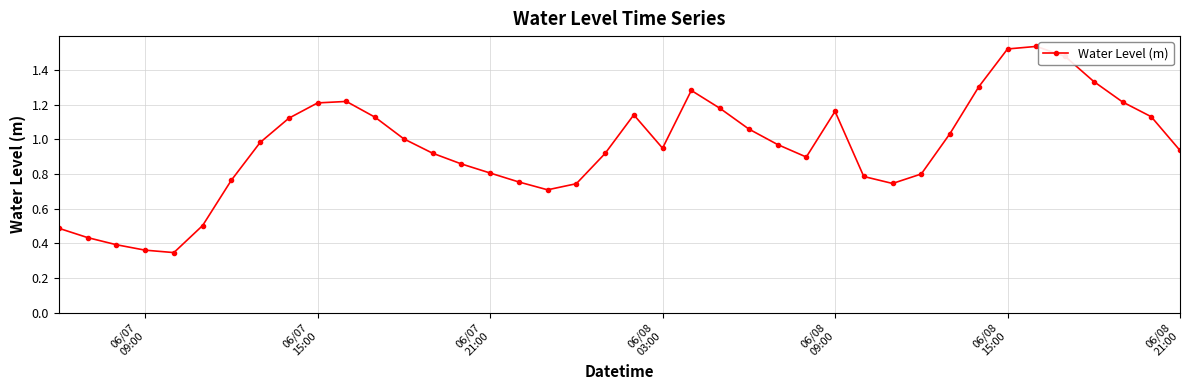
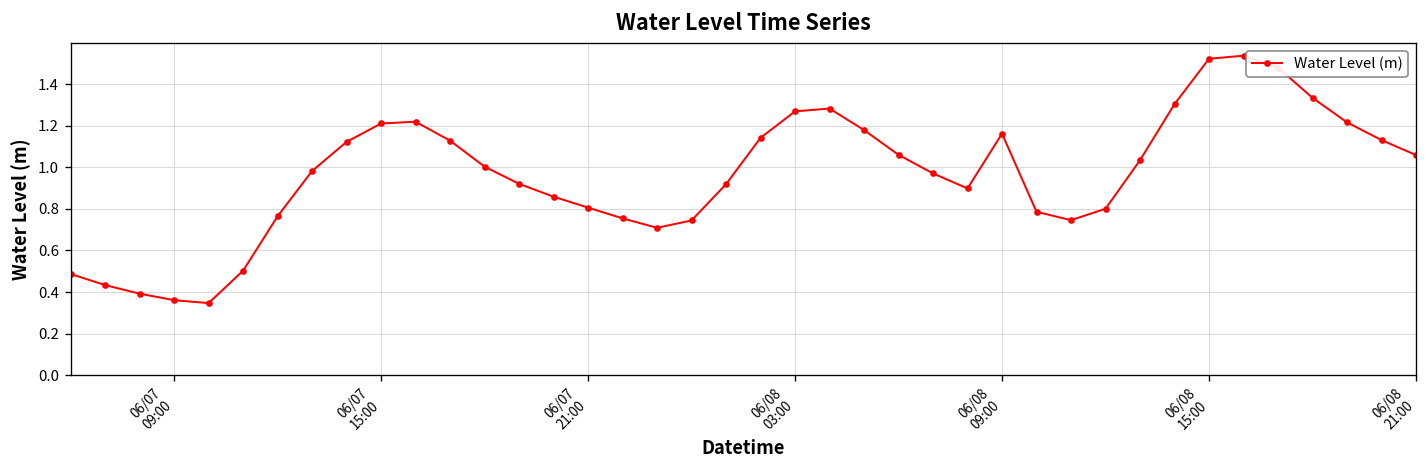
  {
    "06/07 09:00": 0.36,
    "06/07 15:00": 1.21,
    "06/07 21:00": 0.81,
-   "06/08 03:00": 0.95,
+   "06/08 03:00": 1.27,
    "06/08 09:00": 1.16,
    "06/08 15:00": 1.52,
-   "06/08 21:00": 0.94
+   "06/08 21:00": 1.06
  }
